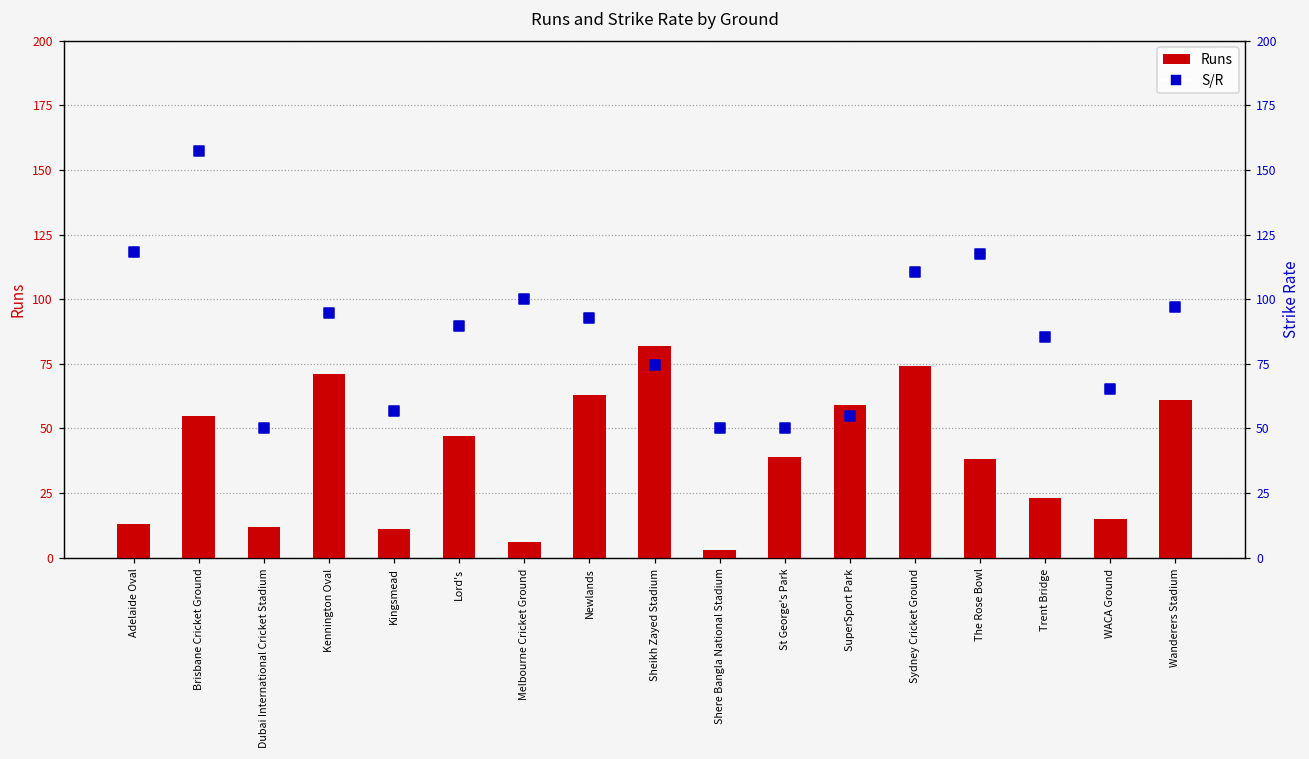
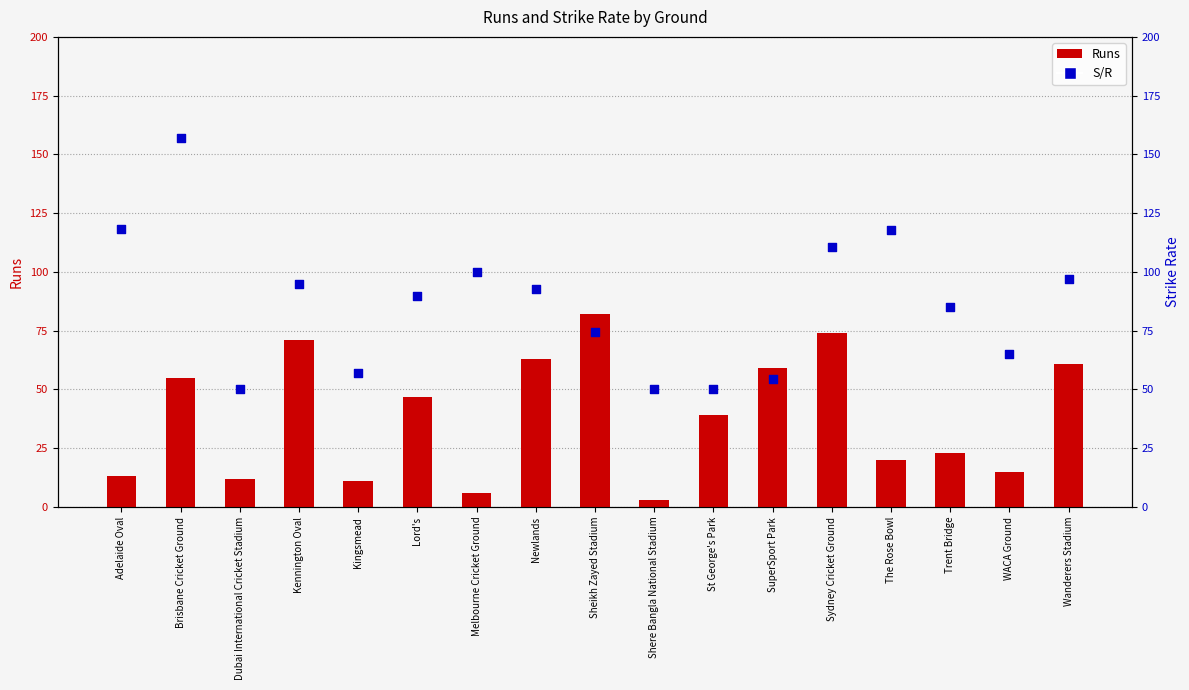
  {
    "Runs": {
      "Adelaide Oval": 13,
      "Brisbane Cricket Ground": 55,
      "Dubai International Cricket Stadium": 12,
      "Kennington Oval": 71,
      "Kingsmead": 11,
      "Lord's": 47,
      "Melbourne Cricket Ground": 6,
      "Newlands": 63,
      "Sheikh Zayed Stadium": 82,
      "Shere Bangla National Stadium": 3,
      "St George's Park": 39,
      "SuperSport Park": 59,
      "Sydney Cricket Ground": 74,
-     "The Rose Bowl": 38,
+     "The Rose Bowl": 20,
      "Trent Bridge": 23,
      "WACA Ground": 15,
      "Wanderers Stadium": 61
    }
  }
